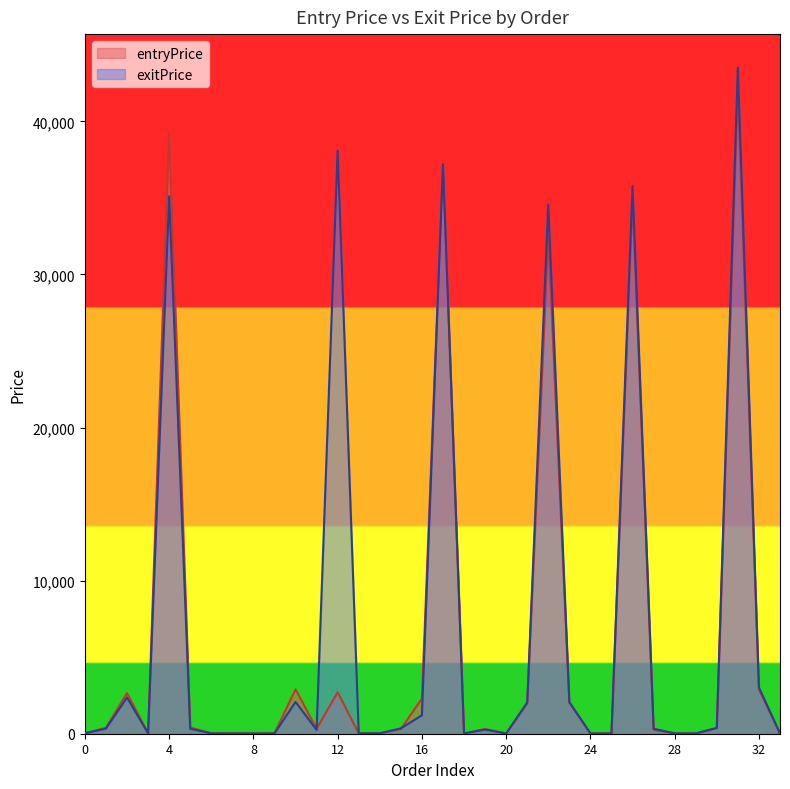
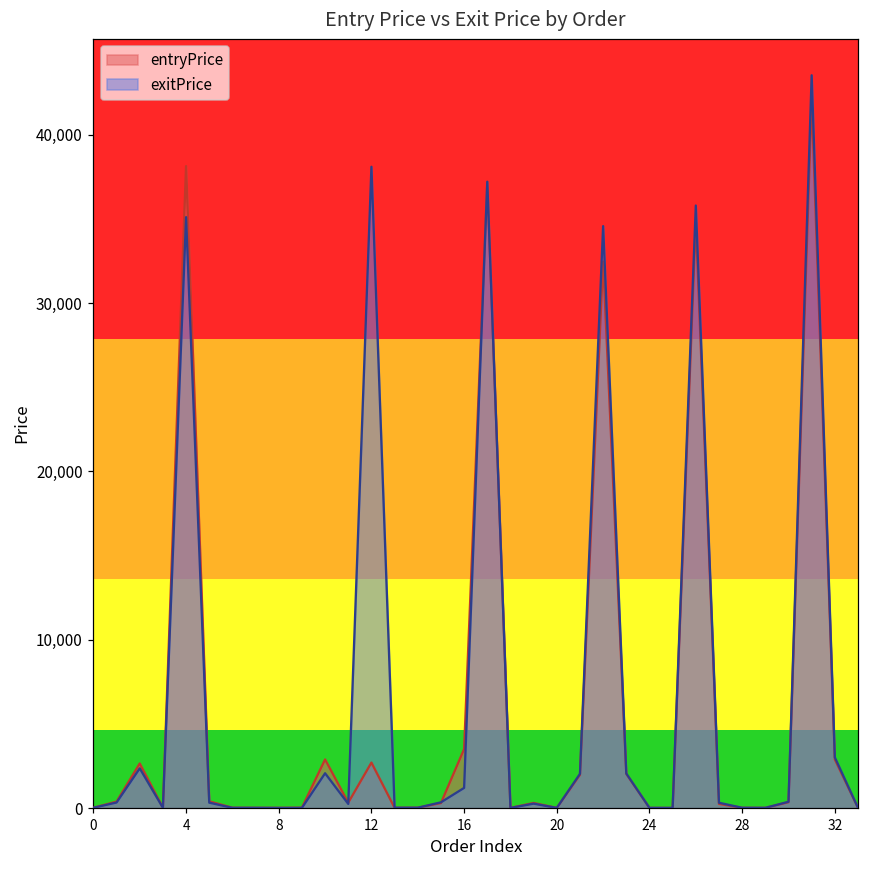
  {
    "entryPrice": {
-     "4": "39,300",
+     "4": "38,100",
      "12": "2,700",
-     "16": "2,300"
+     "16": "3,500"
    },
    "exitPrice": {
      "4": "35,100",
      "12": "38,100",
      "16": "1,200"
    }
  }
